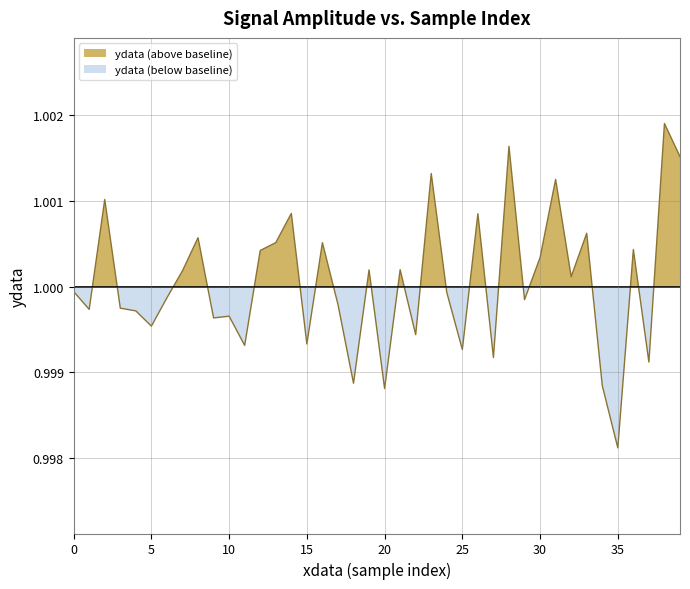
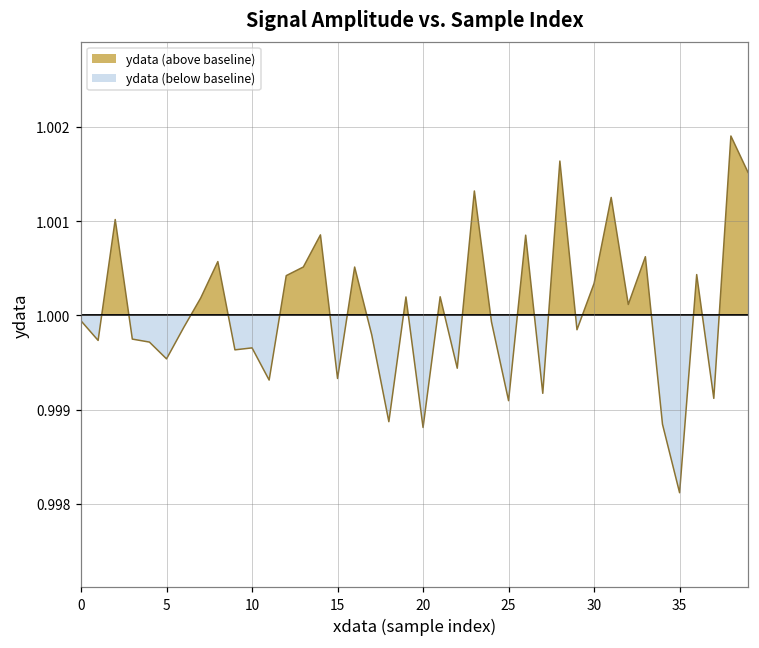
  {
    "0": 0.9999,
    "5": 0.9995,
    "10": 0.9997,
    "15": 0.9993,
    "20": 0.9988,
-   "25": 0.9993,
+   "25": 0.9991,
    "30": 1.0003,
    "35": 0.9981
  }
